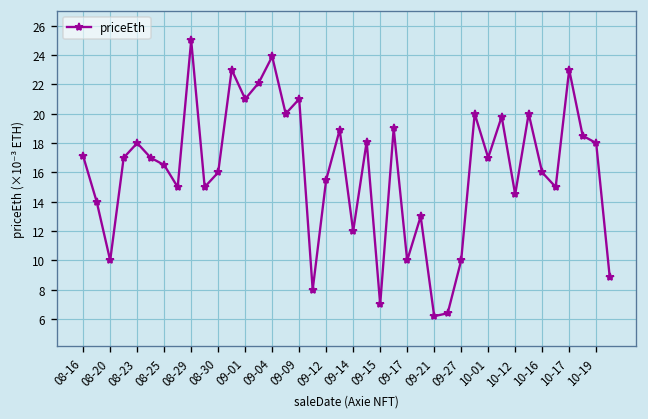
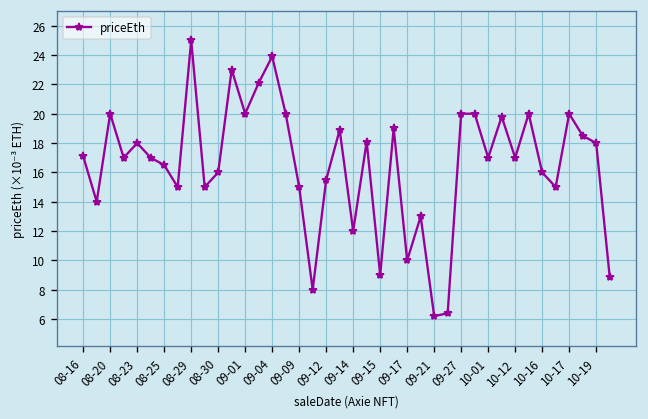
  {
    "08-16": 17.1,
-   "08-20": 10.0,
+   "08-20": 20.0,
    "08-23": 18.0,
    "08-25": 16.5,
    "08-29": 25.0,
    "08-30": 16.0,
-   "09-01": 21.0,
+   "09-01": 20.0,
    "09-04": 23.9,
-   "09-09": 21.0,
+   "09-09": 15.0,
    "09-12": 15.5,
    "09-14": 12.0,
-   "09-15": 7.0,
+   "09-15": 9.0,
    "09-17": 10.0,
    "09-21": 6.2,
-   "09-27": 10.0,
+   "09-27": 20.0,
    "10-01": 17.0,
-   "10-12": 14.5,
+   "10-12": 17.0,
    "10-16": 16.0,
-   "10-17": 23.0,
+   "10-17": 20.0,
    "10-19": 18.0
  }
